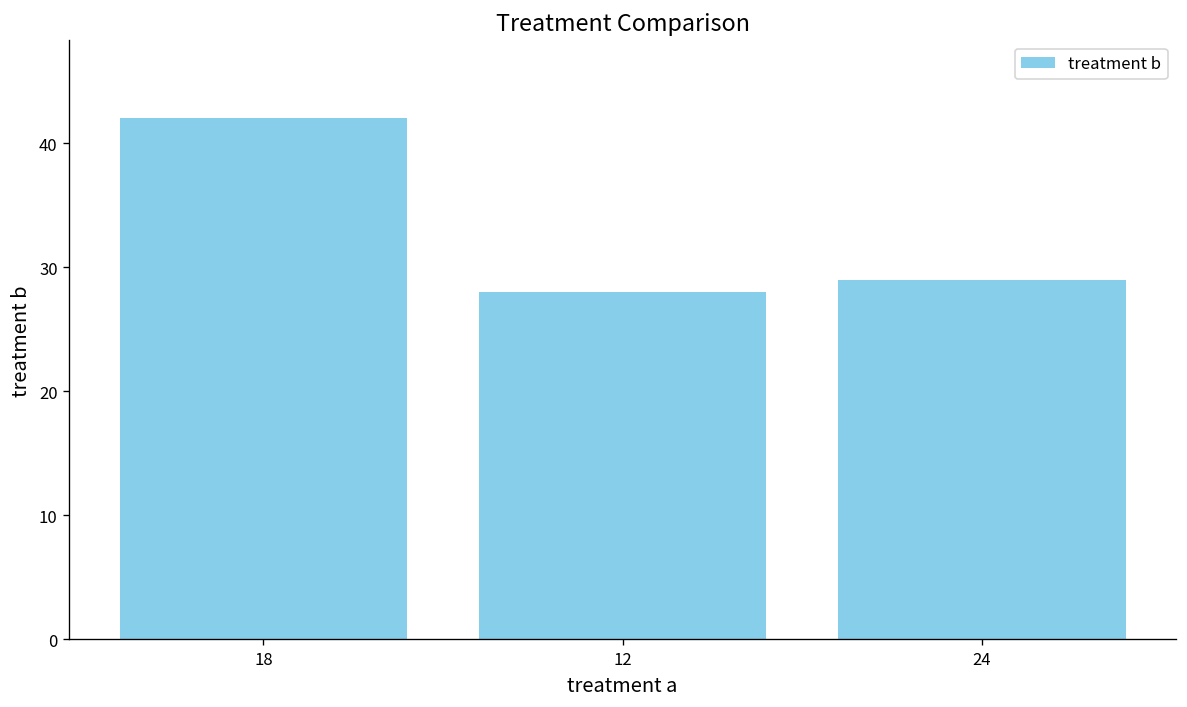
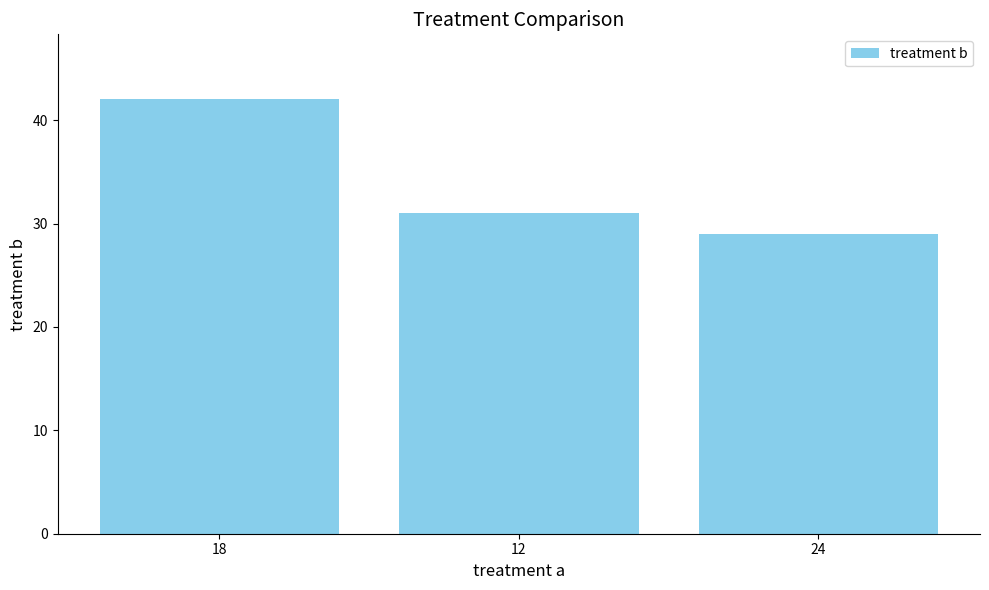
  {
    "18": 42,
-   "12": 28,
+   "12": 31,
    "24": 29
  }
